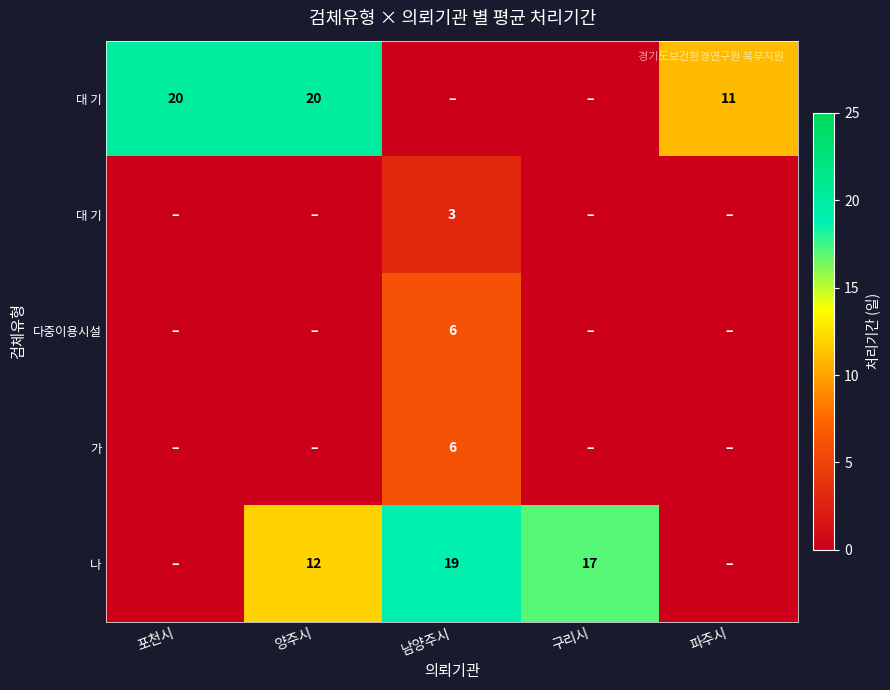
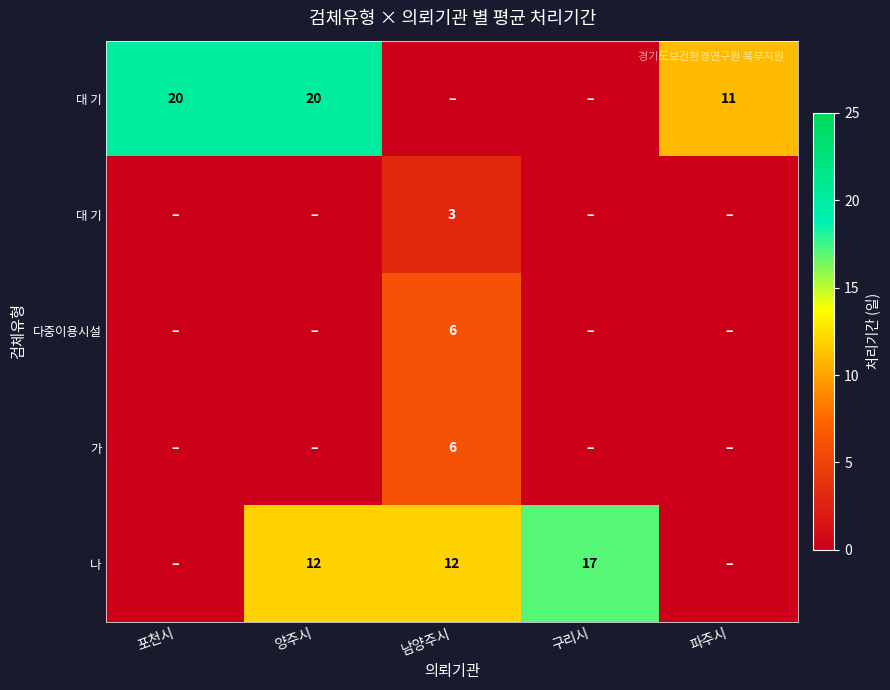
  {
    "다중이용시설": {
      "남양주시": 6
    },
    "가": {
      "남양주시": 6
    },
    "나": {
      "양주시": 12,
-     "남양주시": 19,
+     "남양주시": 12,
      "구리시": 17
    }
  }
